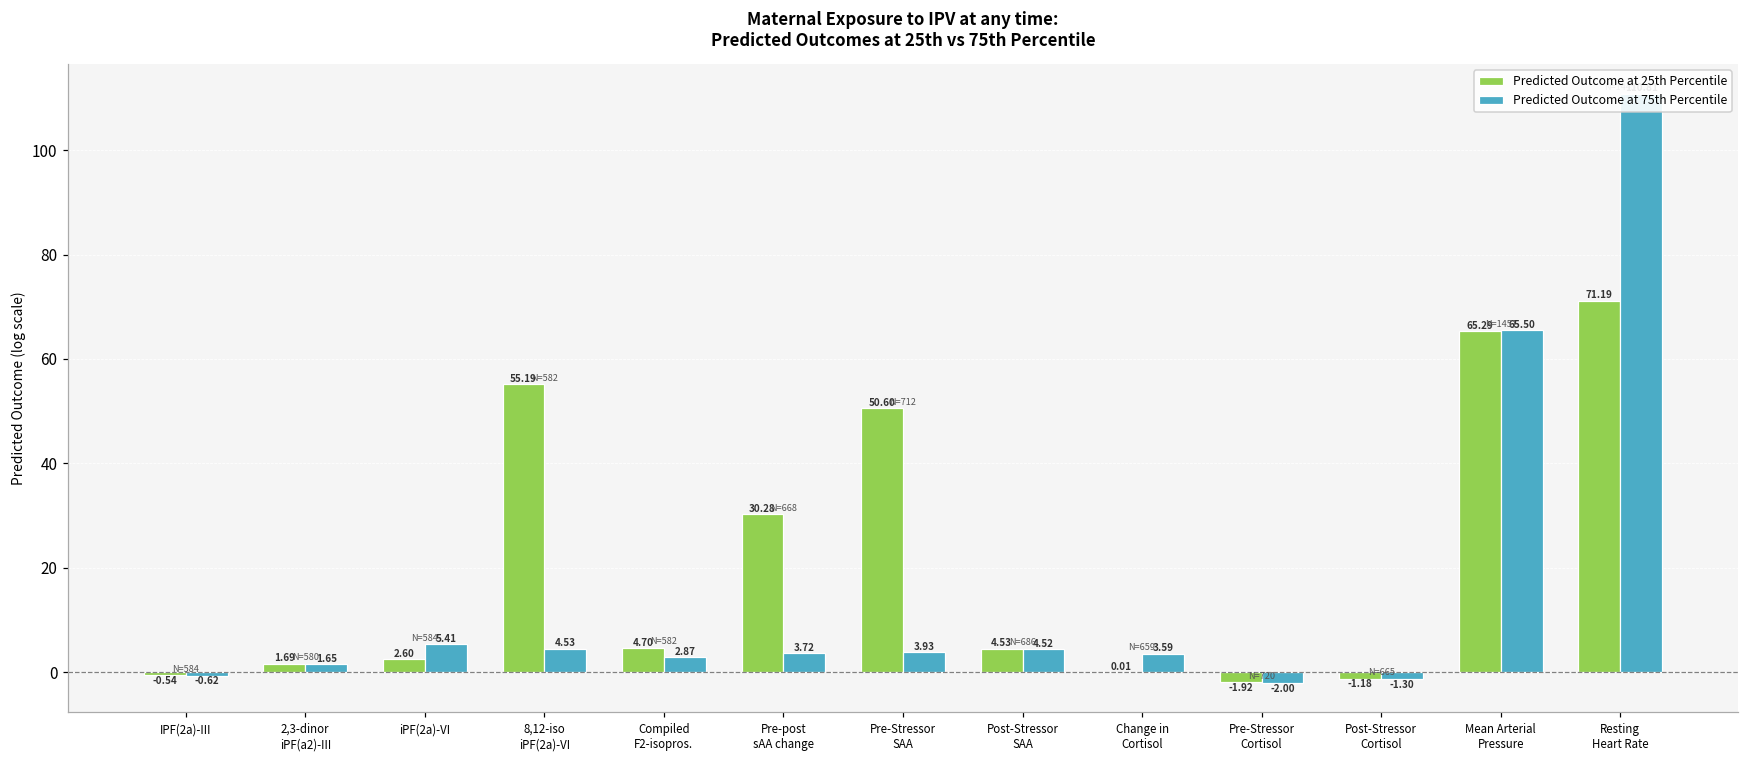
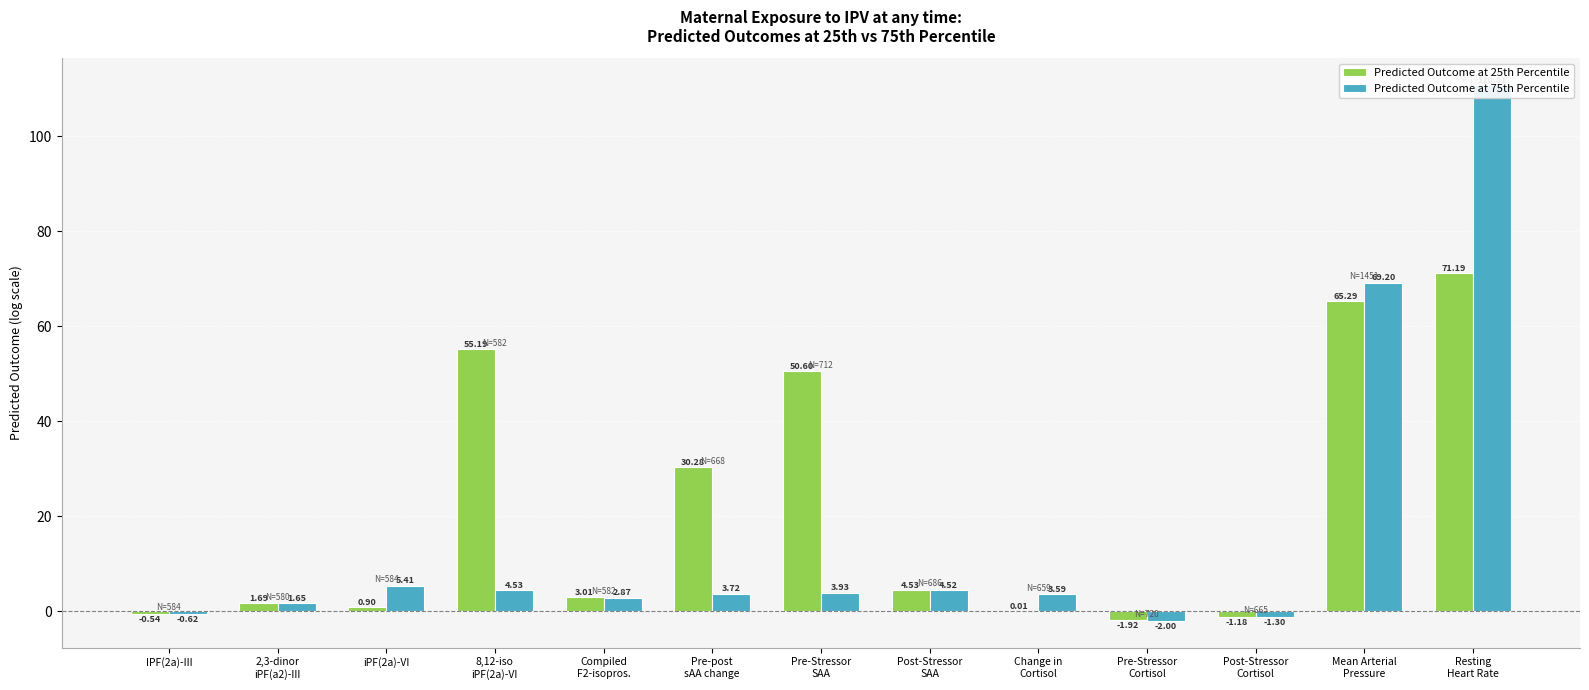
  {
    "Predicted Outcome at 25th Percentile": {
      "IPF(2a)-III": -0.54,
      "2,3-dinor iPF(a2)-III": 1.69,
-     "iPF(2a)-VI": 2.60,
-     "Compiled F2-isopros.": 4.70,
+     "iPF(2a)-VI": 0.90,
+     "Compiled F2-isopros.": 3.01,
      "Post-Stressor SAA": 4.53,
      "Change in Cortisol": 0.01,
      "Pre-Stressor Cortisol": -1.92,
      "Post-Stressor Cortisol": -1.18,
      "Resting Heart Rate": 71.19
    },
    "Predicted Outcome at 75th Percentile": {
      "IPF(2a)-III": -0.62,
      "2,3-dinor iPF(a2)-III": 1.65,
      "iPF(2a)-VI": 5.41,
      "8,12-iso iPF(2a)-VI": 4.53,
      "Compiled F2-isopros.": 2.87,
      "Pre-post sAA change": 3.72,
      "Pre-Stressor SAA": 3.93,
      "Post-Stressor SAA": 4.52,
      "Change in Cortisol": 3.59,
      "Pre-Stressor Cortisol": -2.00,
      "Post-Stressor Cortisol": -1.30,
-     "Mean Arterial Pressure": 65.50
+     "Mean Arterial Pressure": 69.20
    }
  }
